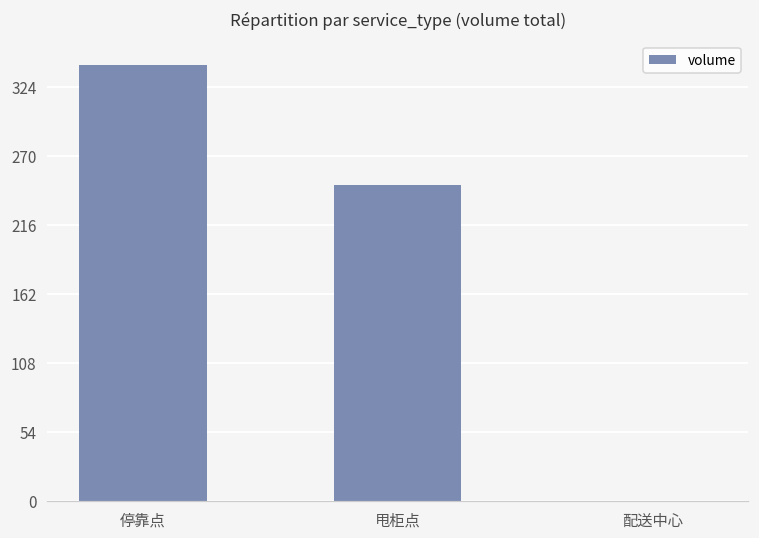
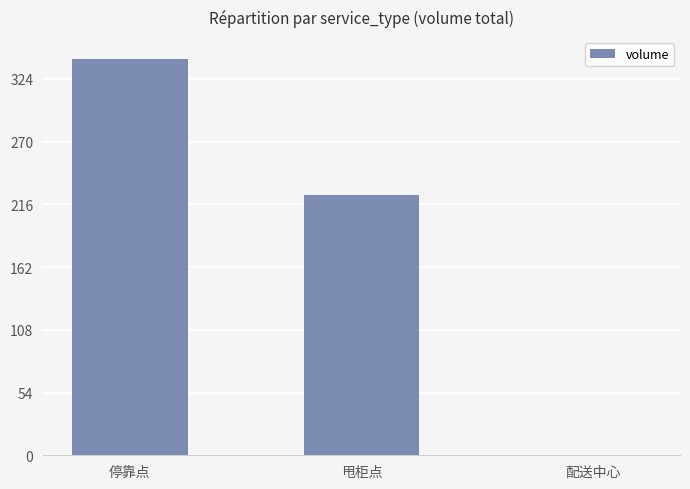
  {
    "停靠点": 341,
-   "甩柜点": 247,
+   "甩柜点": 224,
    "配送中心": 0
  }
